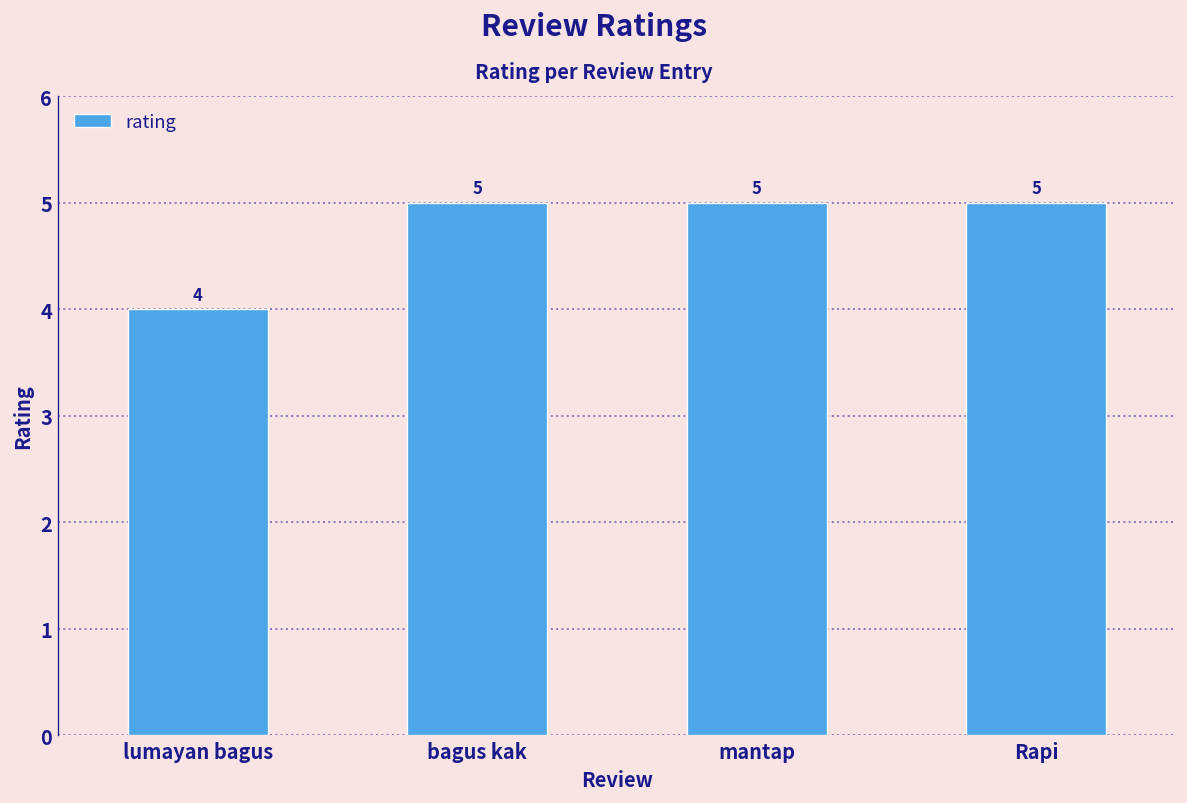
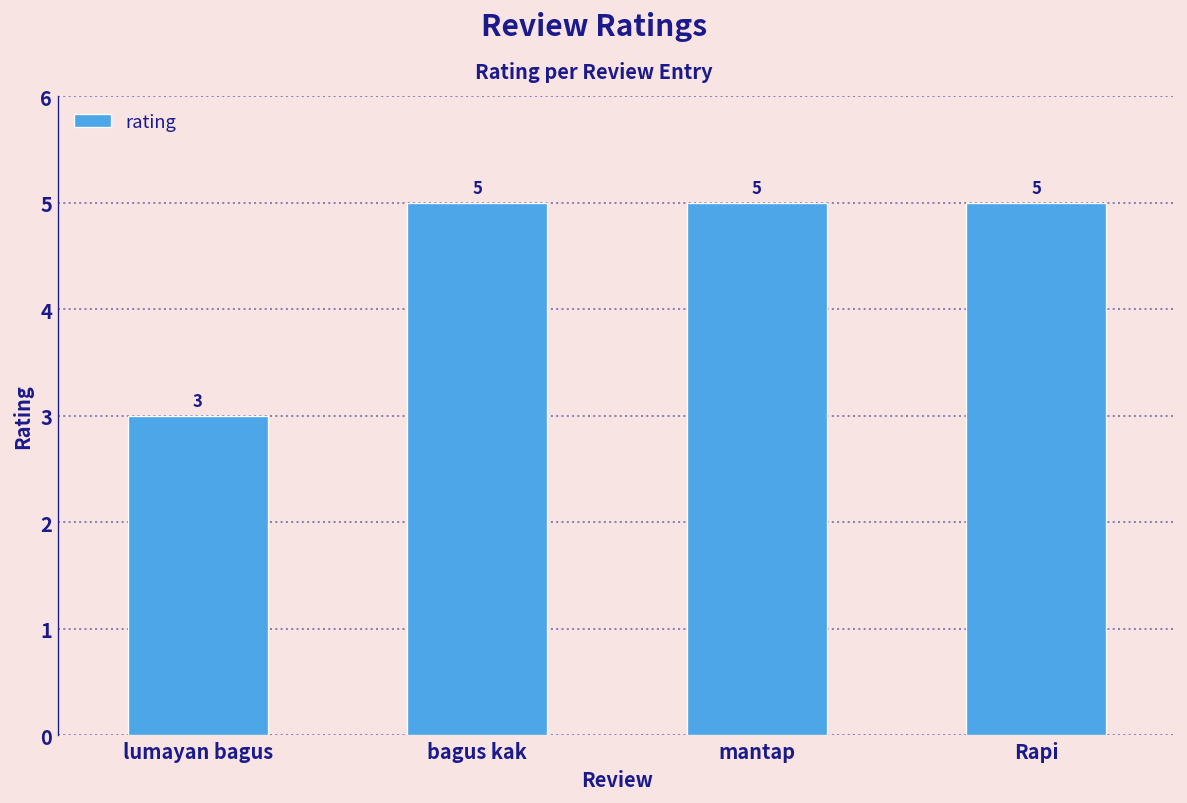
  {
-   "lumayan bagus": 4,
+   "lumayan bagus": 3,
    "bagus kak": 5,
    "mantap": 5,
    "Rapi": 5
  }
